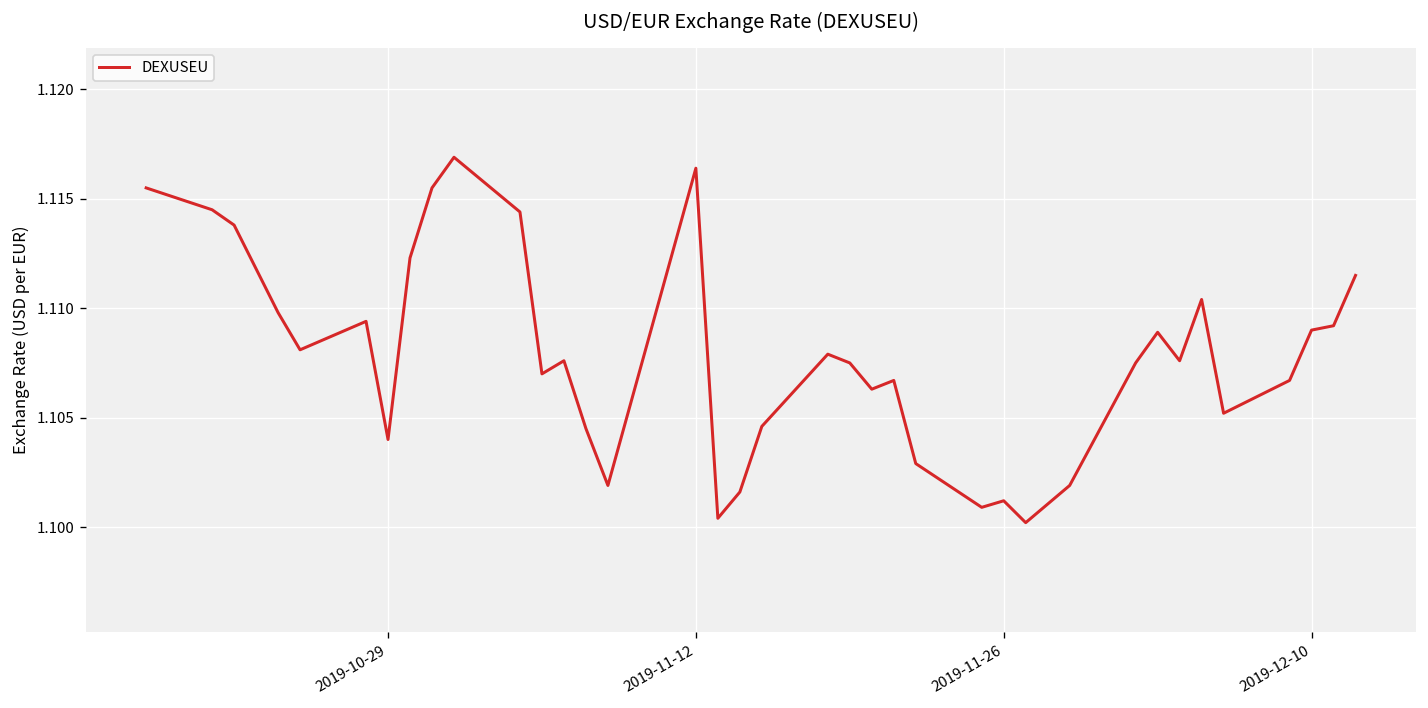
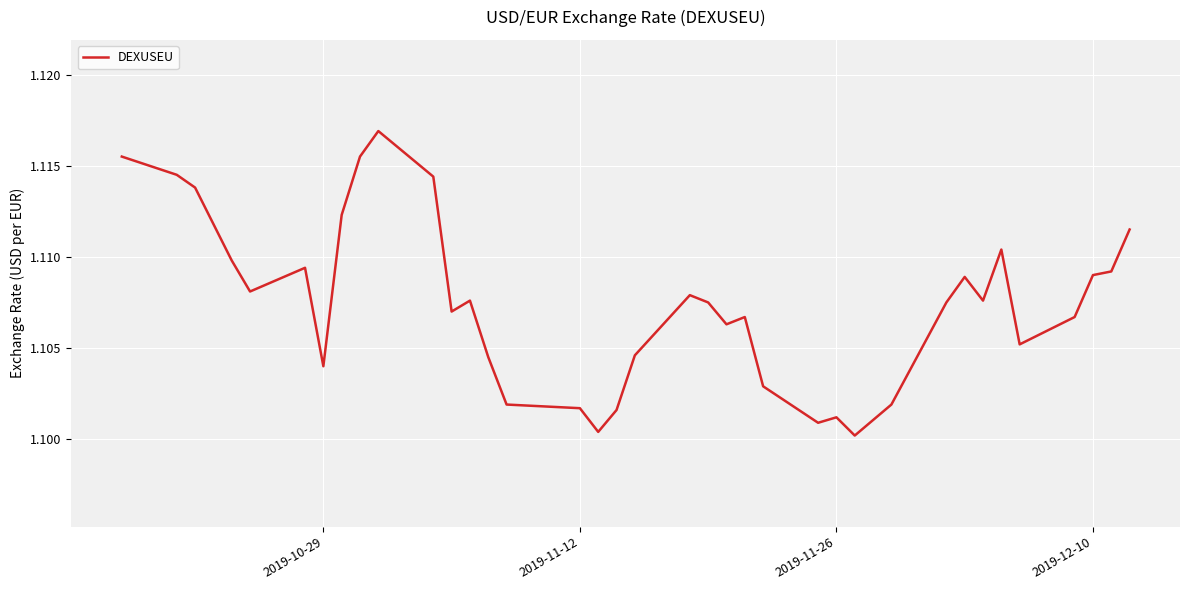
  {
    "2019-10-29": 1.1040,
-   "2019-11-12": 1.1164,
+   "2019-11-12": 1.1017,
    "2019-11-26": 1.1012,
    "2019-12-10": 1.1090
  }
